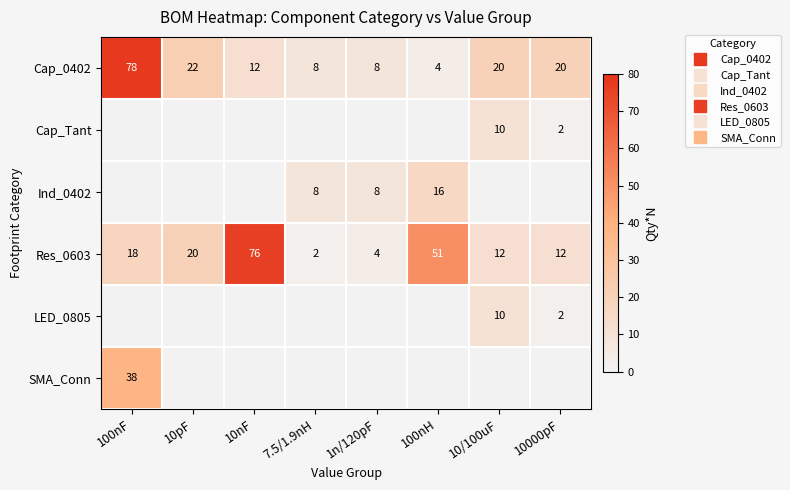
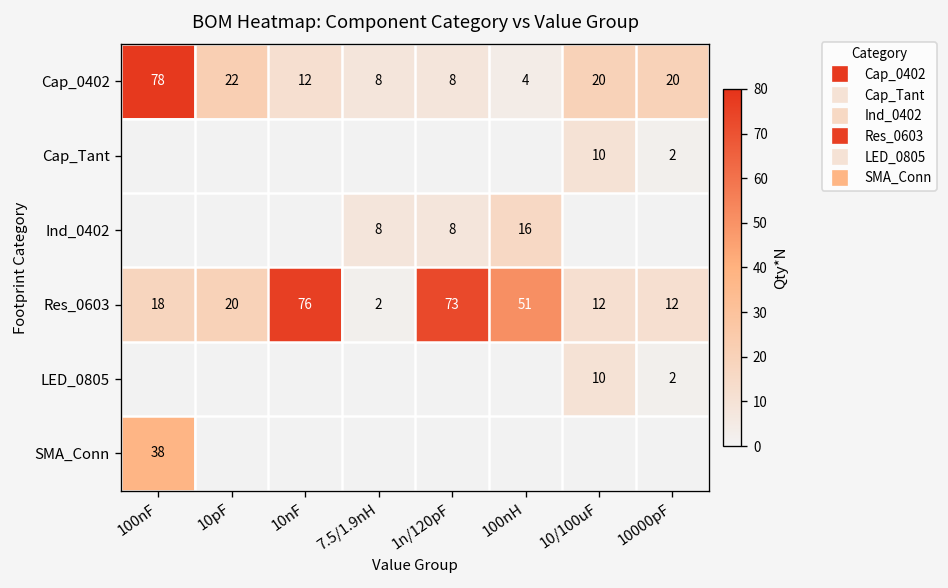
  {
    "Cap_0402": {
      "100nF": 78,
      "10pF": 22,
      "10nF": 12,
      "7.5/1.9nH": 8,
      "1n/120pF": 8,
      "100nH": 4,
      "10/100uF": 20,
      "10000pF": 20
    },
    "Cap_Tant": {
      "10/100uF": 10,
      "10000pF": 2
    },
    "Ind_0402": {
      "7.5/1.9nH": 8,
      "1n/120pF": 8,
      "100nH": 16
    },
    "Res_0603": {
      "100nF": 18,
      "10pF": 20,
      "10nF": 76,
      "7.5/1.9nH": 2,
-     "1n/120pF": 4,
+     "1n/120pF": 73,
      "100nH": 51,
      "10/100uF": 12,
      "10000pF": 12
    },
    "LED_0805": {
      "10/100uF": 10,
      "10000pF": 2
    },
    "SMA_Conn": {
      "100nF": 38
    }
  }
